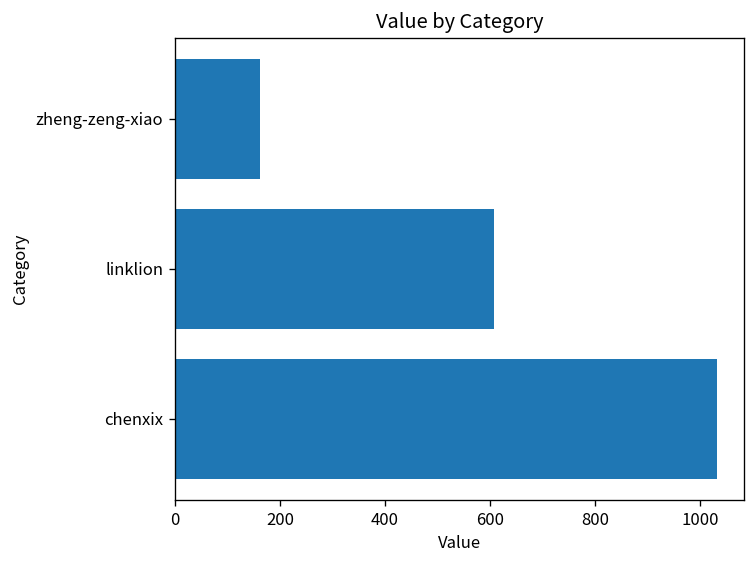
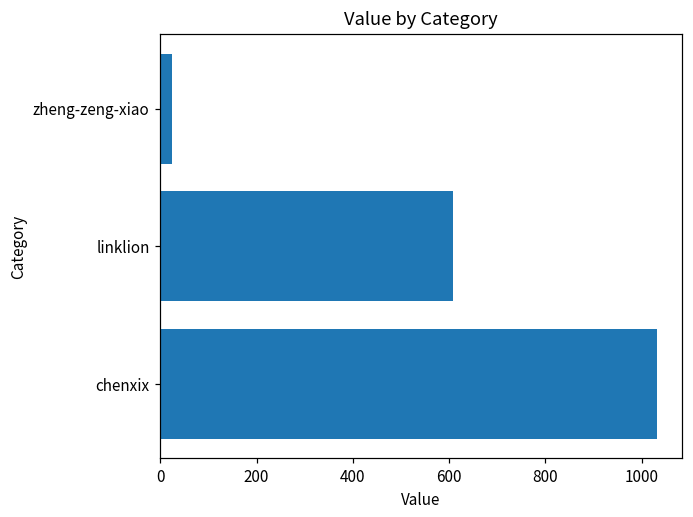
  {
-   "zheng-zeng-xiao": 160,
+   "zheng-zeng-xiao": 20,
    "linklion": 610,
    "chenxix": 1030
  }
